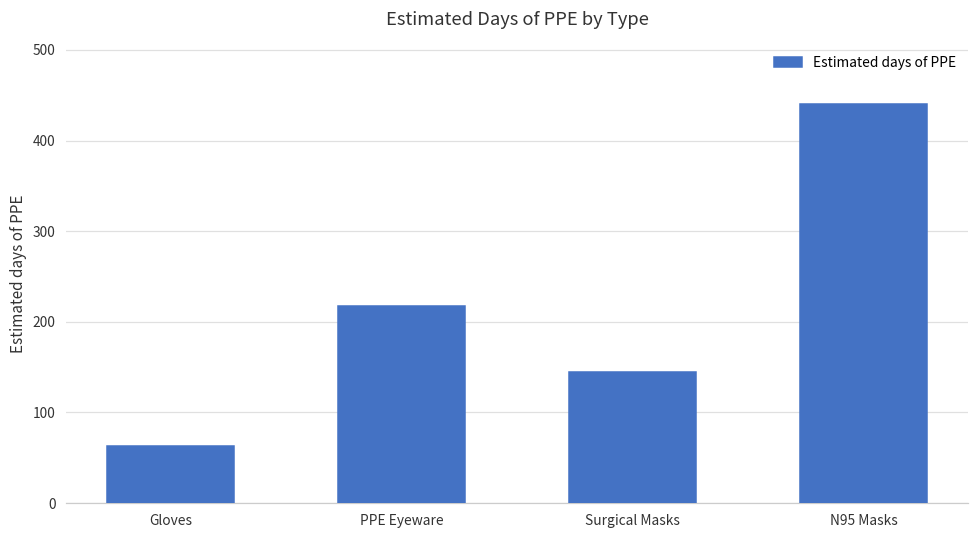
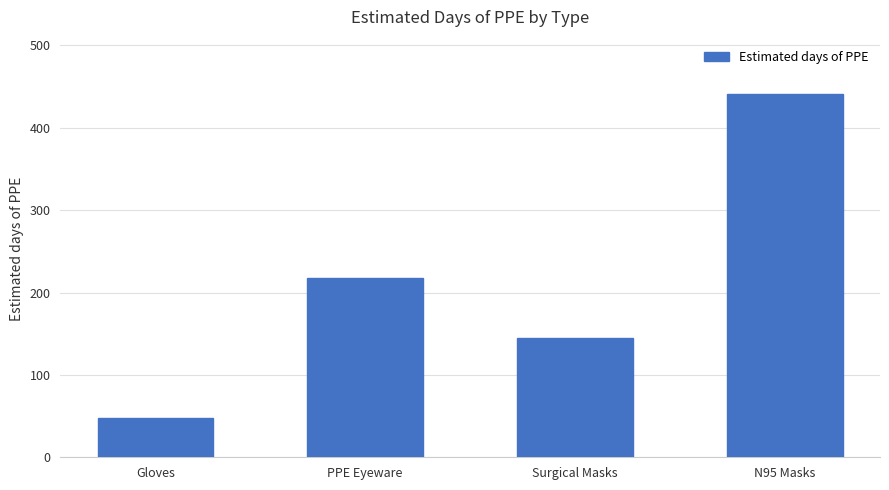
  {
-   "Gloves": 60,
+   "Gloves": 50,
    "PPE Eyeware": 220,
    "Surgical Masks": 140,
    "N95 Masks": 440
  }
